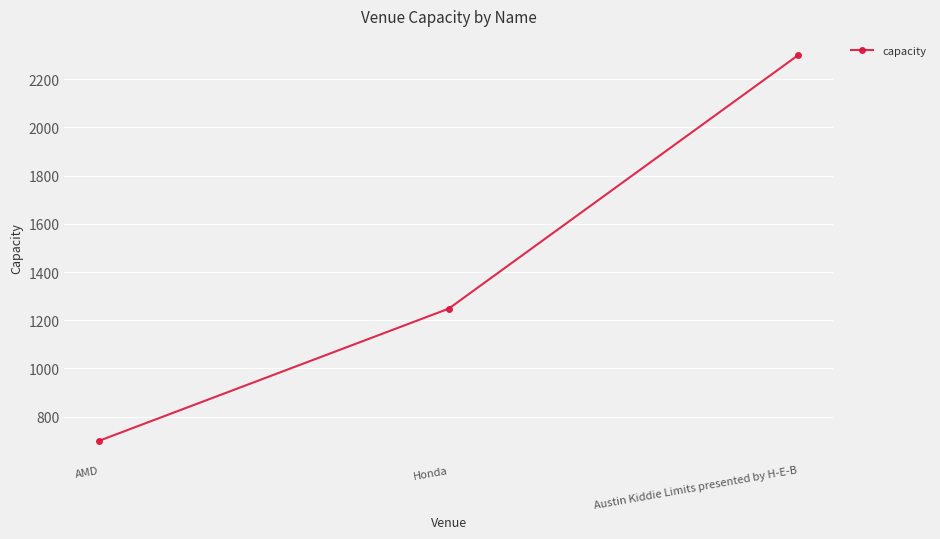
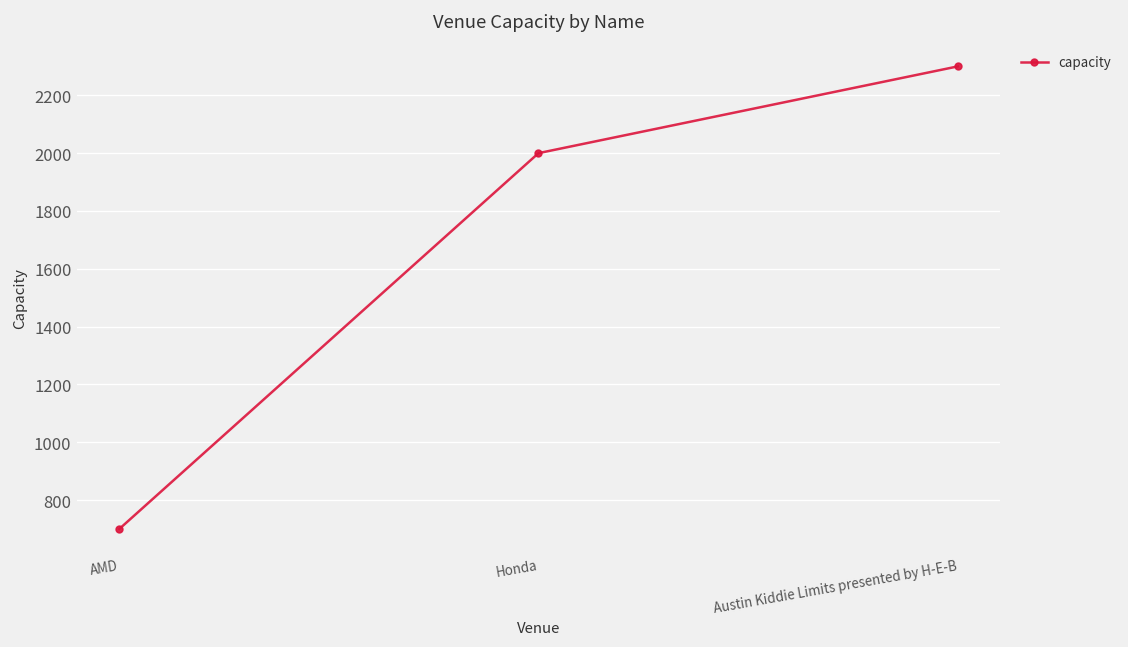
  {
    "AMD": 700,
-   "Honda": 1250,
+   "Honda": 2000,
    "Austin Kiddie Limits presented by H-E-B": 2300
  }
